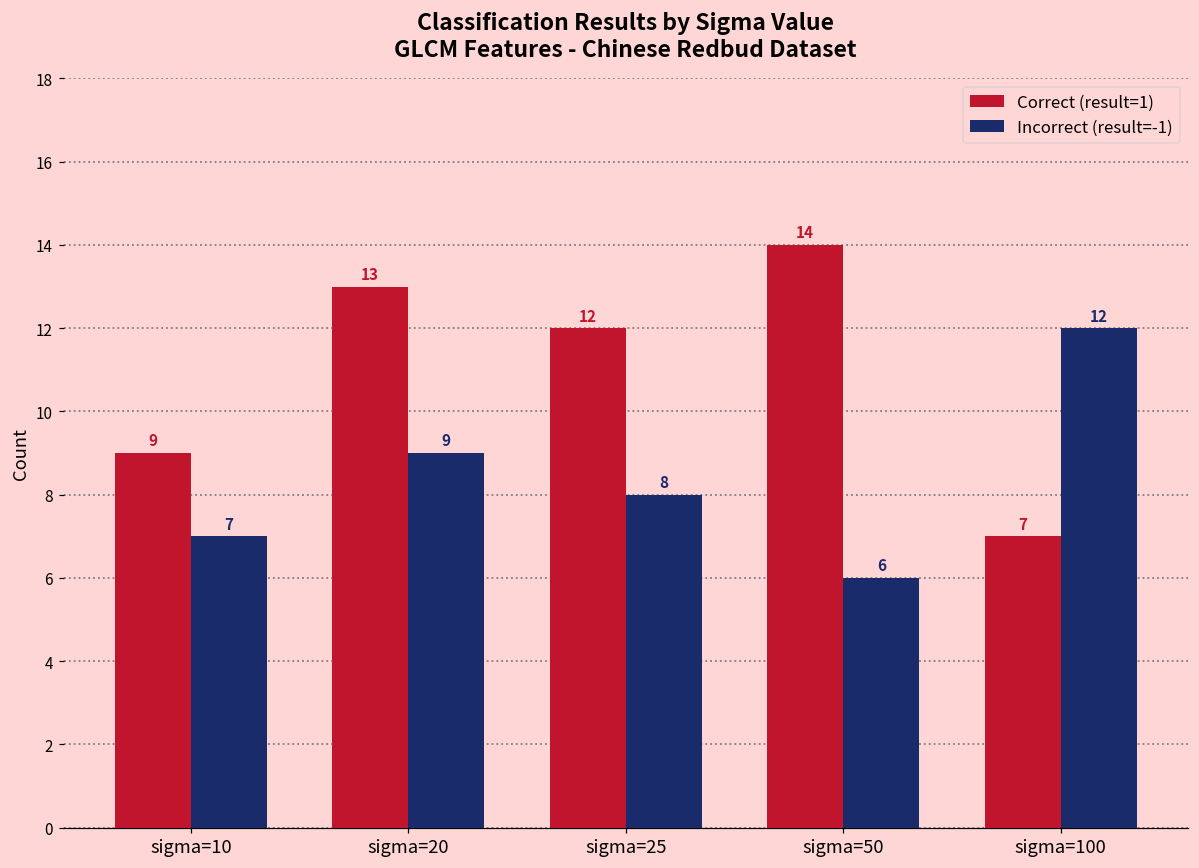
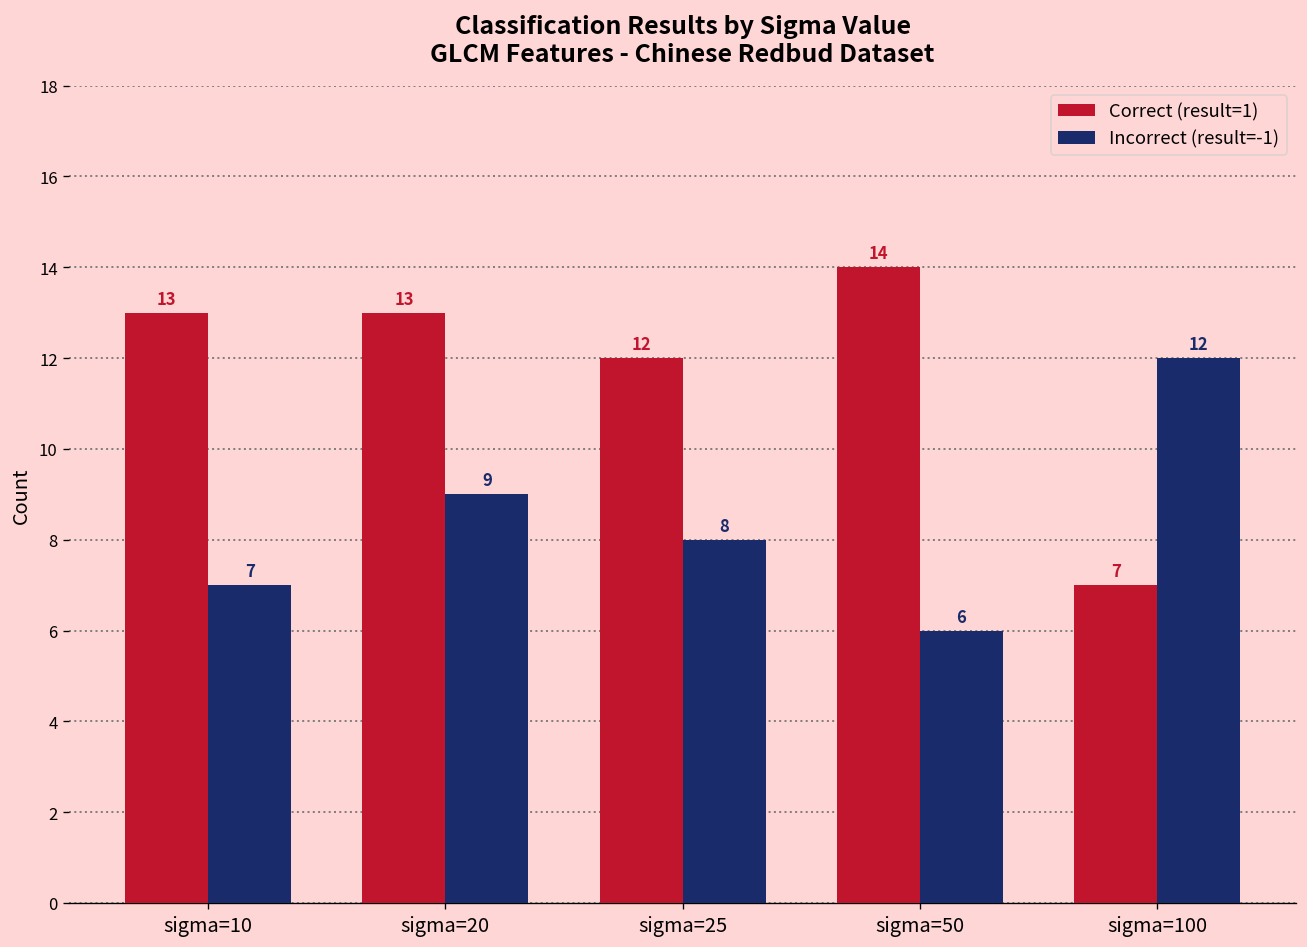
  {
    "Correct (result=1)": {
-     "sigma=10": 9,
+     "sigma=10": 13,
      "sigma=20": 13,
      "sigma=25": 12,
      "sigma=50": 14,
      "sigma=100": 7
    },
    "Incorrect (result=-1)": {
      "sigma=10": 7,
      "sigma=20": 9,
      "sigma=25": 8,
      "sigma=50": 6,
      "sigma=100": 12
    }
  }
